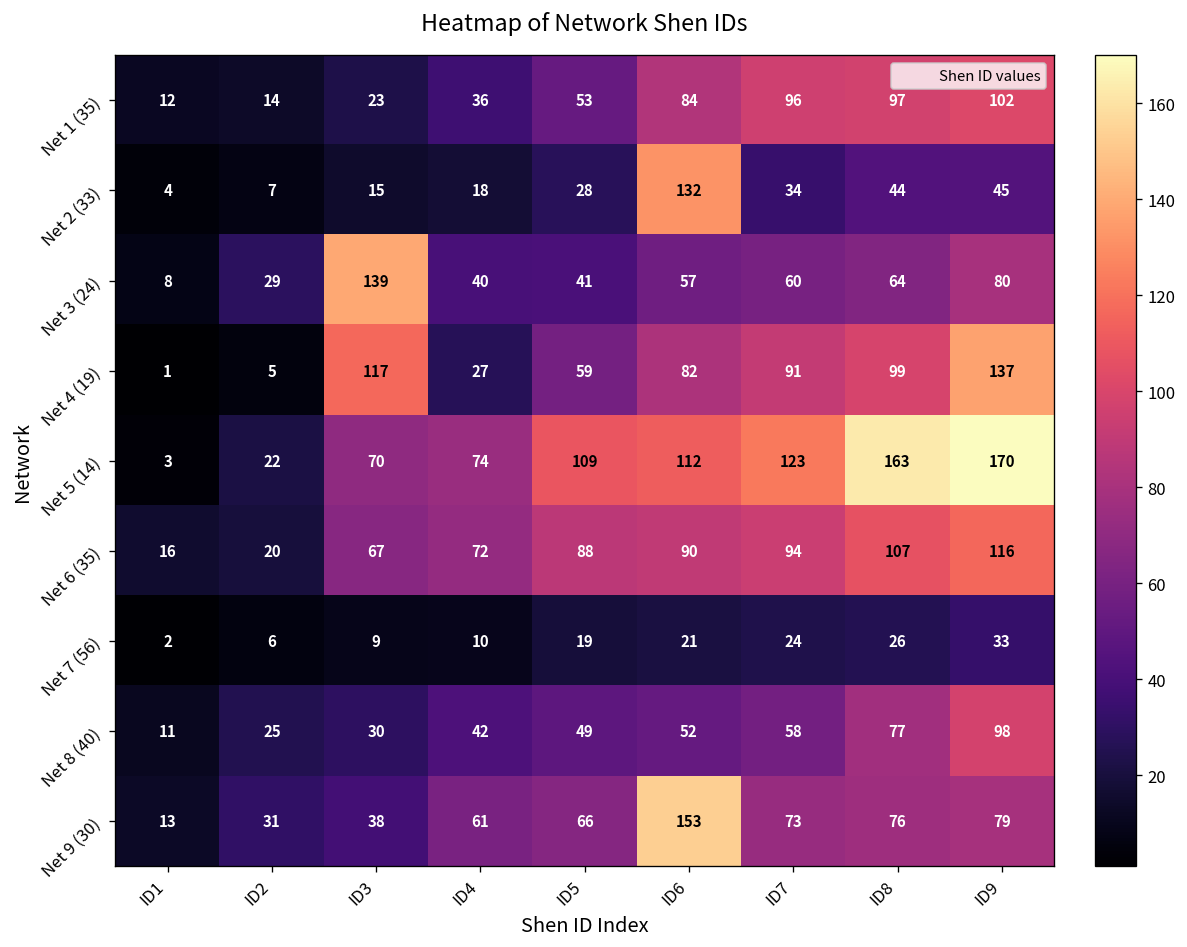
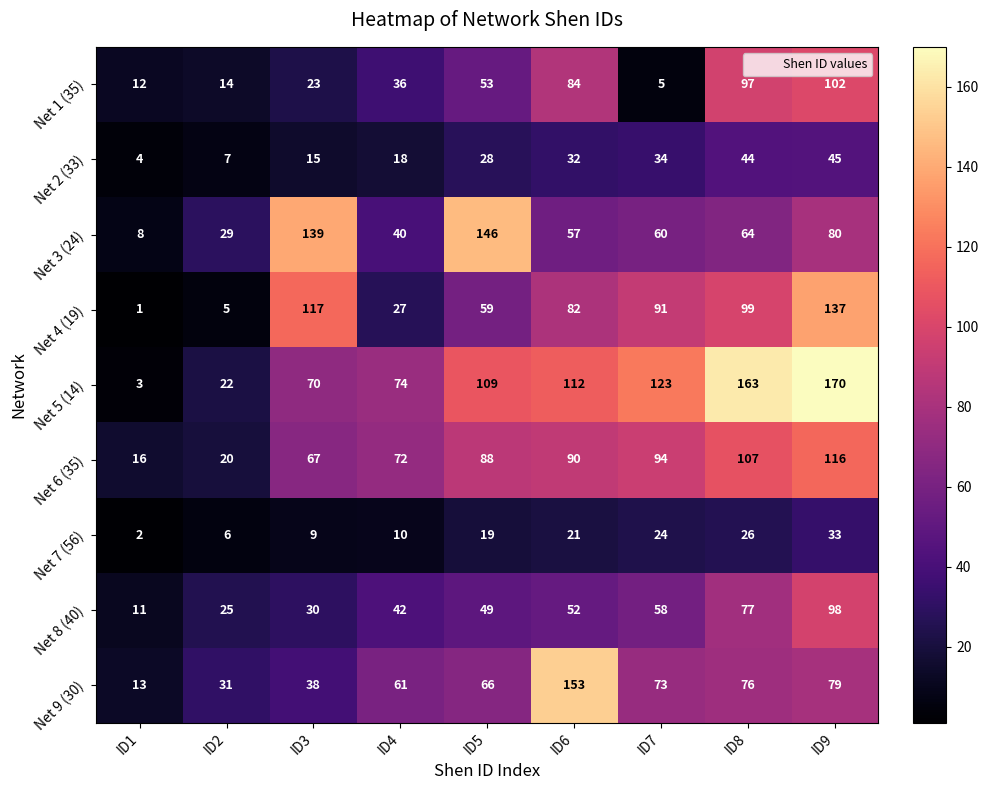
  {
    "Net 1 (35)": {
      "ID1": 12,
      "ID2": 14,
      "ID3": 23,
      "ID4": 36,
      "ID5": 53,
      "ID6": 84,
-     "ID7": 96,
+     "ID7": 5,
      "ID8": 97,
      "ID9": 102
    },
    "Net 2 (33)": {
      "ID1": 4,
      "ID2": 7,
      "ID3": 15,
      "ID4": 18,
      "ID5": 28,
-     "ID6": 132,
+     "ID6": 32,
      "ID7": 34,
      "ID8": 44,
      "ID9": 45
    },
    "Net 3 (24)": {
      "ID1": 8,
      "ID2": 29,
      "ID3": 139,
      "ID4": 40,
-     "ID5": 41,
+     "ID5": 146,
      "ID6": 57,
      "ID7": 60,
      "ID8": 64,
      "ID9": 80
    },
    "Net 4 (19)": {
      "ID1": 1,
      "ID2": 5,
      "ID3": 117,
      "ID4": 27,
      "ID5": 59,
      "ID6": 82,
      "ID7": 91,
      "ID8": 99,
      "ID9": 137
    },
    "Net 5 (14)": {
      "ID1": 3,
      "ID2": 22,
      "ID3": 70,
      "ID4": 74,
      "ID5": 109,
      "ID6": 112,
      "ID7": 123,
      "ID8": 163,
      "ID9": 170
    },
    "Net 6 (35)": {
      "ID1": 16,
      "ID2": 20,
      "ID3": 67,
      "ID4": 72,
      "ID5": 88,
      "ID6": 90,
      "ID7": 94,
      "ID8": 107,
      "ID9": 116
    },
    "Net 7 (56)": {
      "ID1": 2,
      "ID2": 6,
      "ID3": 9,
      "ID4": 10,
      "ID5": 19,
      "ID6": 21,
      "ID7": 24,
      "ID8": 26,
      "ID9": 33
    },
    "Net 8 (40)": {
      "ID1": 11,
      "ID2": 25,
      "ID3": 30,
      "ID4": 42,
      "ID5": 49,
      "ID6": 52,
      "ID7": 58,
      "ID8": 77,
      "ID9": 98
    },
    "Net 9 (30)": {
      "ID1": 13,
      "ID2": 31,
      "ID3": 38,
      "ID4": 61,
      "ID5": 66,
      "ID6": 153,
      "ID7": 73,
      "ID8": 76,
      "ID9": 79
    }
  }
